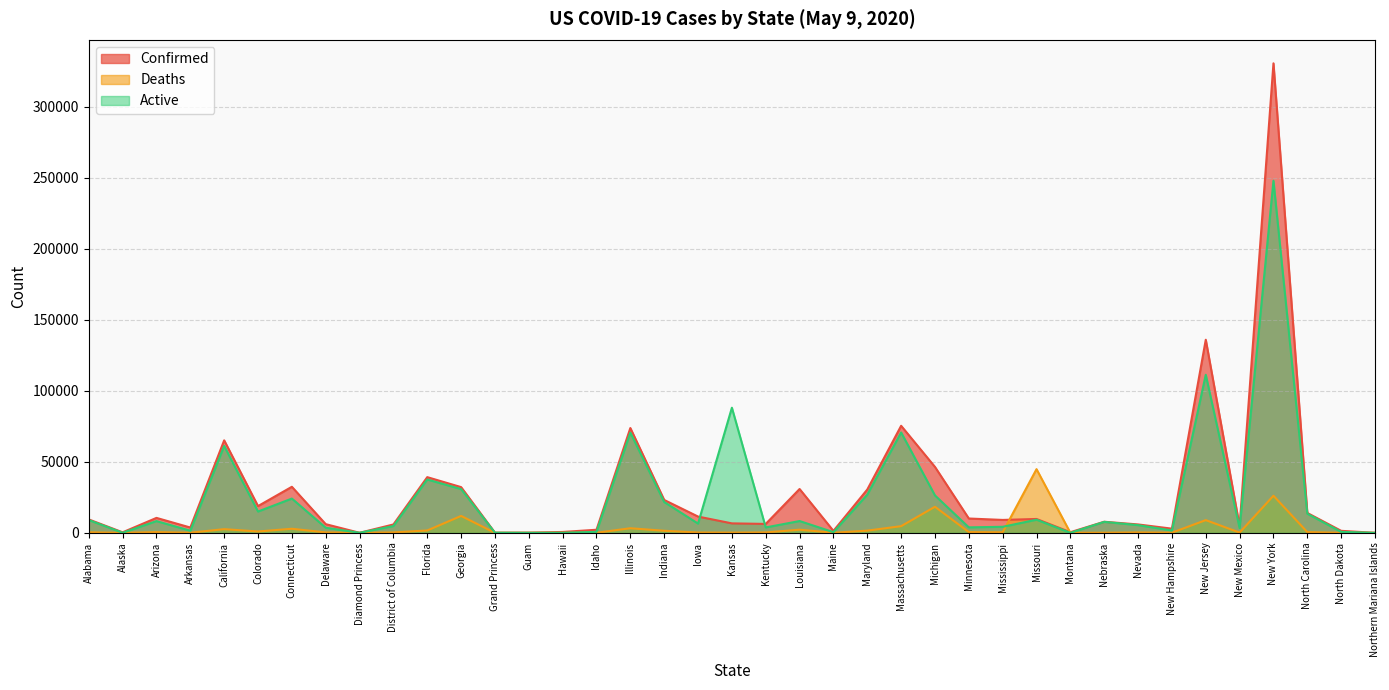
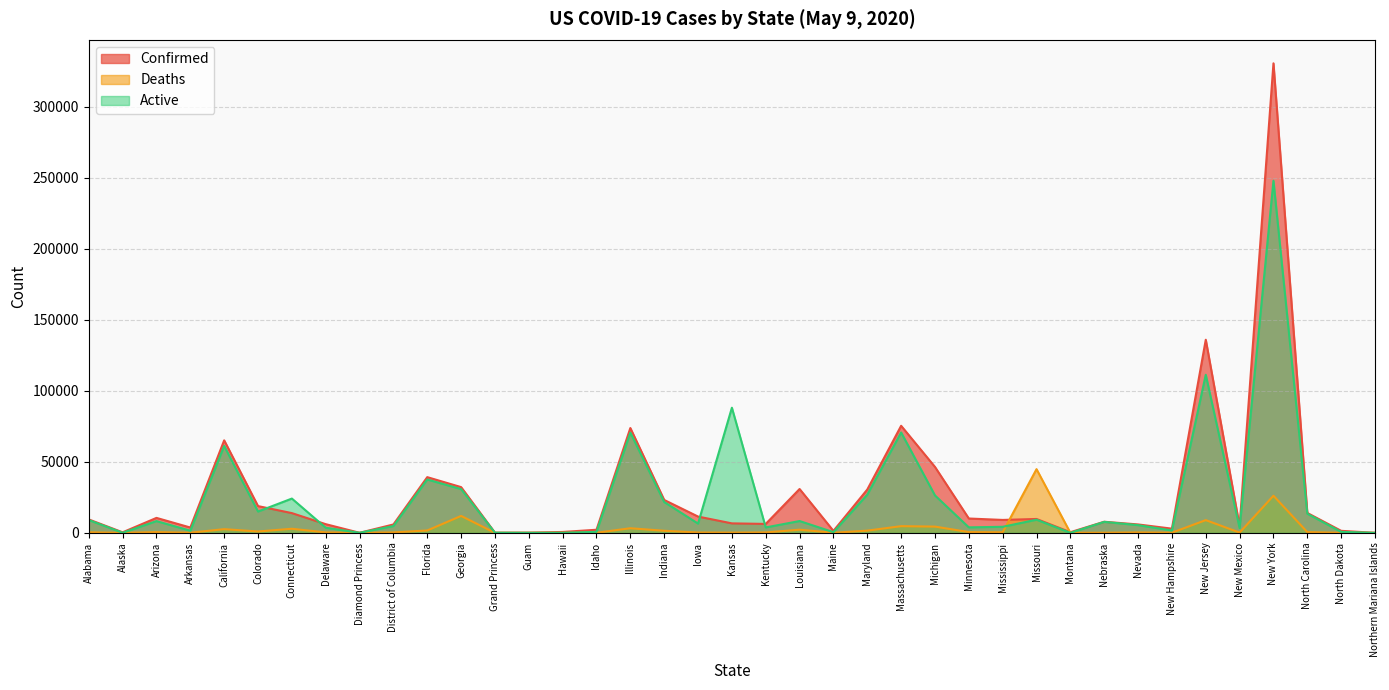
  {
    "Confirmed": {
      "Arizona": 11000,
      "Arkansas": 4000,
      "California": 65000,
      "Colorado": 19000,
-     "Connecticut": 32000,
+     "Connecticut": 14000,
      "Delaware": 6000,
      "Illinois": 74000,
      "Iowa": 11000,
      "Kansas": 7000,
      "Kentucky": 6000,
      "Louisiana": 31000,
      "Maryland": 30000,
      "Massachusetts": 75000,
      "Michigan": 46000,
      "Minnesota": 10000,
      "Mississippi": 9000,
      "New Jersey": 136000,
      "New York": 330000
    },
    "Deaths": {
      "Alabama": 0,
      "Arizona": 1000,
      "California": 3000,
      "Colorado": 1000,
      "Connecticut": 3000,
      "Delaware": 0,
      "District of Columbia": 0,
      "Florida": 2000,
      "Georgia": 12000,
      "Illinois": 3000,
      "Indiana": 1000,
      "Iowa": 0,
      "Kansas": 0,
      "Kentucky": 0,
      "Louisiana": 2000,
      "Maryland": 2000,
      "Massachusetts": 5000,
-     "Michigan": 18000,
+     "Michigan": 4000,
      "Minnesota": 1000,
      "Mississippi": 0,
      "Missouri": 45000,
      "Nebraska": 0,
      "Nevada": 0,
      "New Jersey": 9000,
      "New Mexico": 0,
      "New York": 26000,
      "North Carolina": 1000
    },
    "Active": {
      "Arizona": 8000,
      "California": 61000,
      "Colorado": 15000,
      "Connecticut": 24000,
      "Delaware": 4000,
      "Illinois": 71000,
      "Iowa": 7000,
      "Kansas": 88000,
      "Kentucky": 4000,
      "Louisiana": 8000,
      "Maryland": 27000,
      "Massachusetts": 71000,
      "Michigan": 26000,
      "Minnesota": 4000,
      "Mississippi": 4000,
      "New Jersey": 111000,
      "New York": 248000
    }
  }
